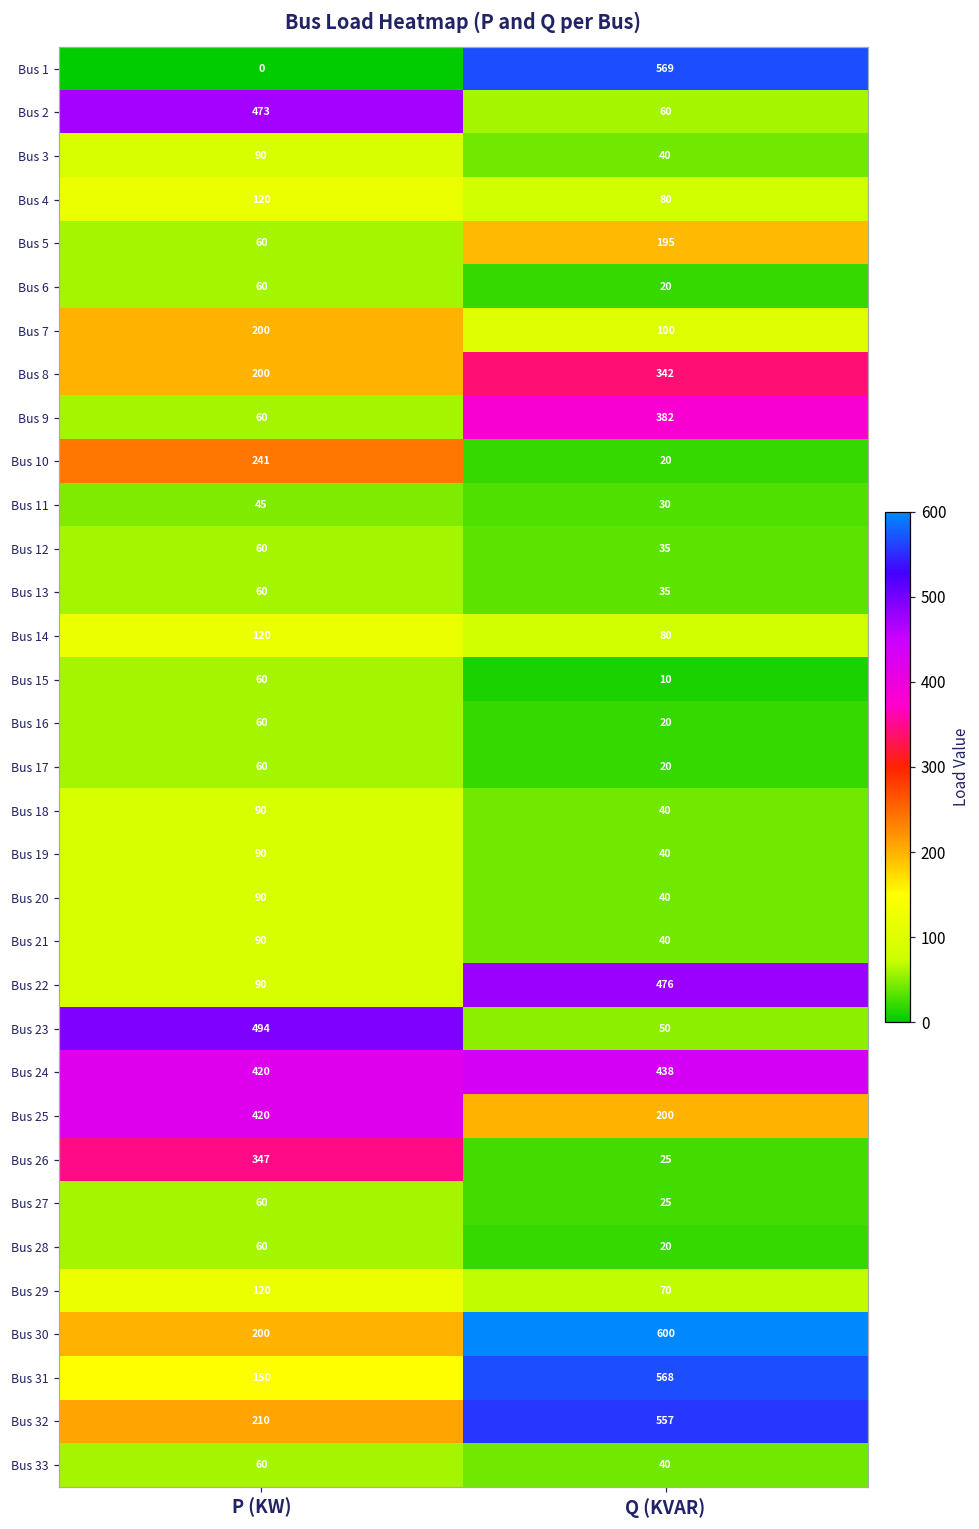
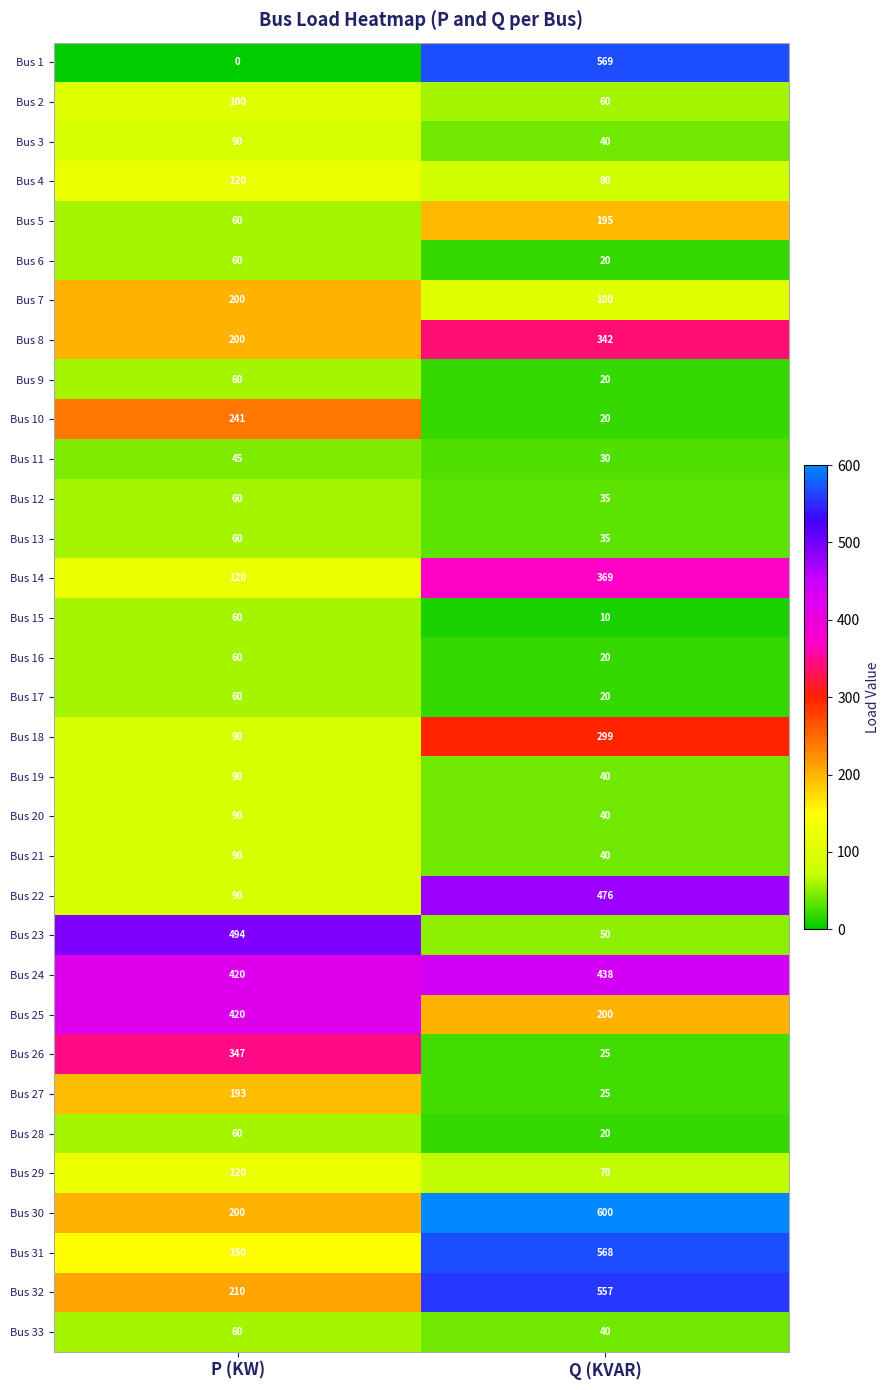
  {
    "Bus 2": {
-     "P (KW)": 473
+     "P (KW)": 100
    },
    "Bus 9": {
-     "Q (KVAR)": 382
+     "Q (KVAR)": 20
    },
    "Bus 14": {
-     "Q (KVAR)": 80
+     "Q (KVAR)": 369
    },
    "Bus 18": {
-     "Q (KVAR)": 40
+     "Q (KVAR)": 299
    },
    "Bus 27": {
-     "P (KW)": 60
+     "P (KW)": 193
    }
  }
